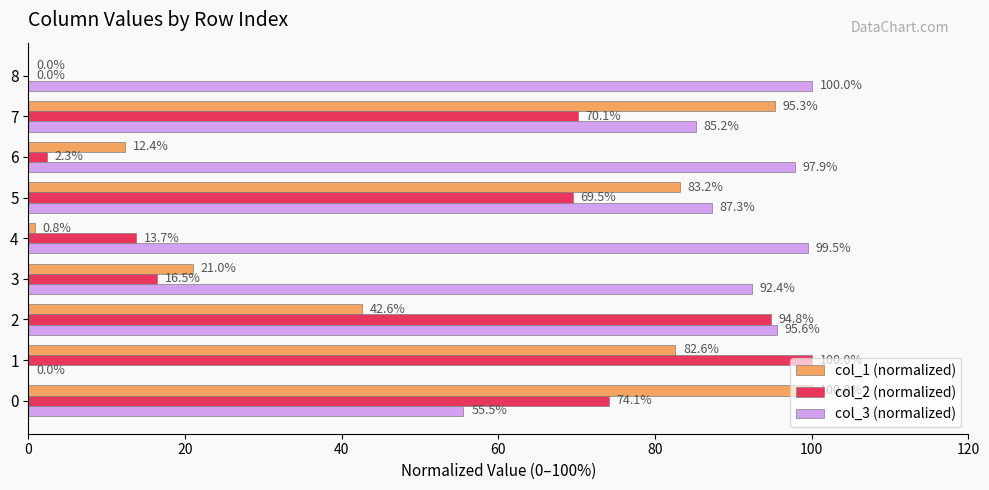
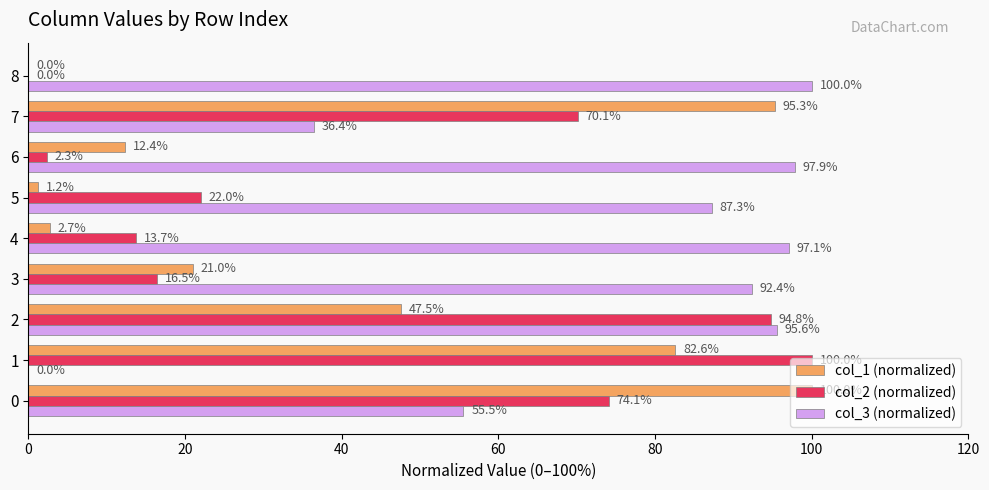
  {
    "col_1 (normalized)": {
      "7": "95.3%",
      "6": "12.4%",
-     "5": "83.2%",
-     "4": "0.8%",
+     "5": "1.2%",
+     "4": "2.7%",
      "3": "21.0%",
-     "2": "42.6%",
+     "2": "47.5%",
      "1": "82.6%"
    },
    "col_2 (normalized)": {
      "7": "70.1%",
      "6": "2.3%",
-     "5": "69.5%",
+     "5": "22.0%",
      "4": "13.7%",
      "3": "16.5%",
      "0": "74.1%"
    },
    "col_3 (normalized)": {
      "8": "100.0%",
-     "7": "85.2%",
+     "7": "36.4%",
      "6": "97.9%",
      "5": "87.3%",
-     "4": "99.5%",
+     "4": "97.1%",
      "3": "92.4%",
      "1": "0.0%",
      "0": "55.5%"
    }
  }
